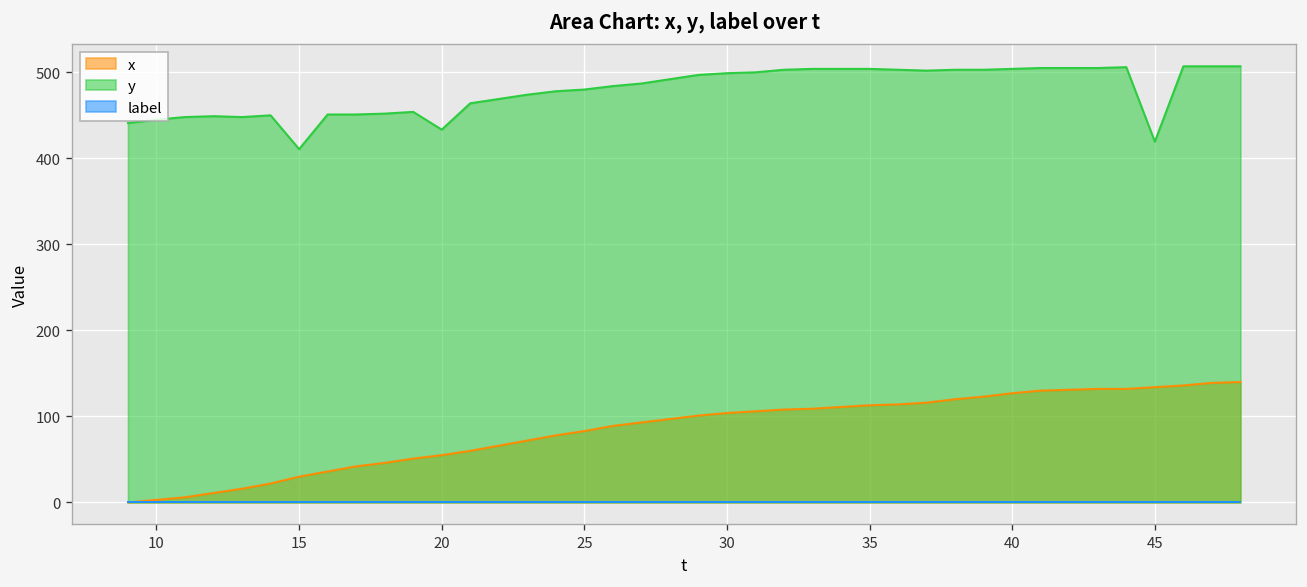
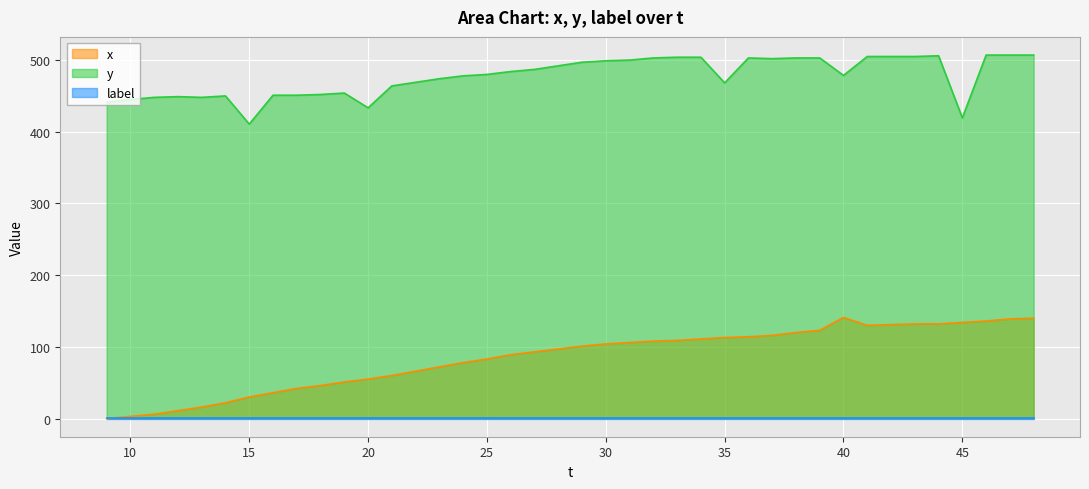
  {
    "x": {
      "15": 30,
      "20": 60,
      "25": 80,
      "30": 100,
      "35": 110,
-     "40": 130,
+     "40": 140,
      "45": 130
    },
    "y": {
      "15": 410,
      "20": 430,
      "25": 480,
      "30": 500,
-     "35": 500,
-     "40": 500,
+     "35": 470,
+     "40": 480,
      "45": 420
    },
    "label": {
      "15": 0,
      "20": 0,
      "25": 0,
      "30": 0,
      "35": 0,
      "40": 0,
      "45": 0
    }
  }
